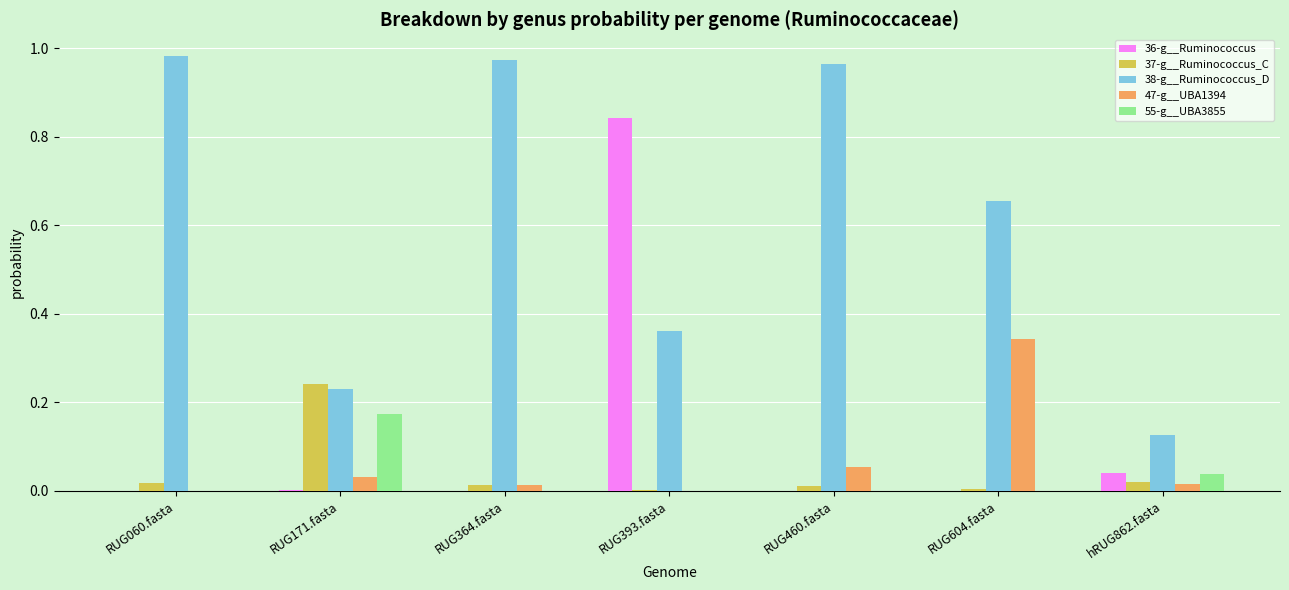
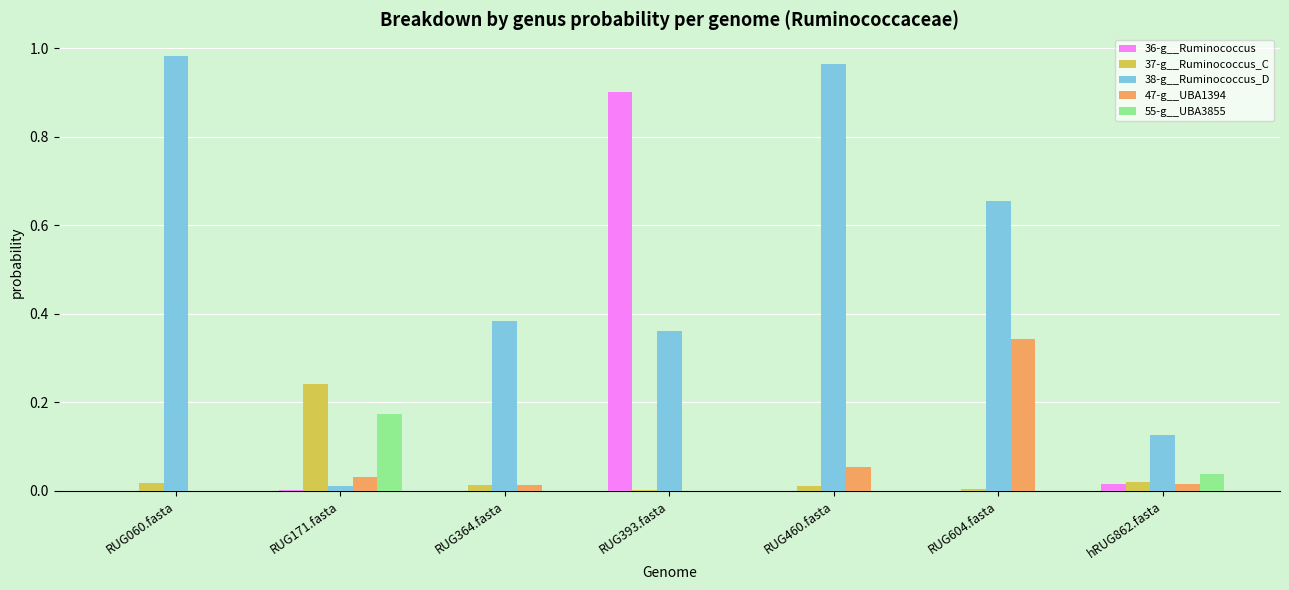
  {
    "36-g__Ruminococcus": {
-     "RUG393.fasta": 0.84,
-     "hRUG862.fasta": 0.04
+     "RUG393.fasta": 0.90,
+     "hRUG862.fasta": 0.01
    },
    "38-g__Ruminococcus_D": {
      "RUG060.fasta": 0.98,
-     "RUG171.fasta": 0.23,
-     "RUG364.fasta": 0.97,
+     "RUG171.fasta": 0.01,
+     "RUG364.fasta": 0.38,
      "RUG393.fasta": 0.36,
      "RUG460.fasta": 0.96,
      "RUG604.fasta": 0.66,
      "hRUG862.fasta": 0.12
    },
    "55-g__UBA3855": {
      "RUG171.fasta": 0.17,
      "hRUG862.fasta": 0.04
    }
  }
